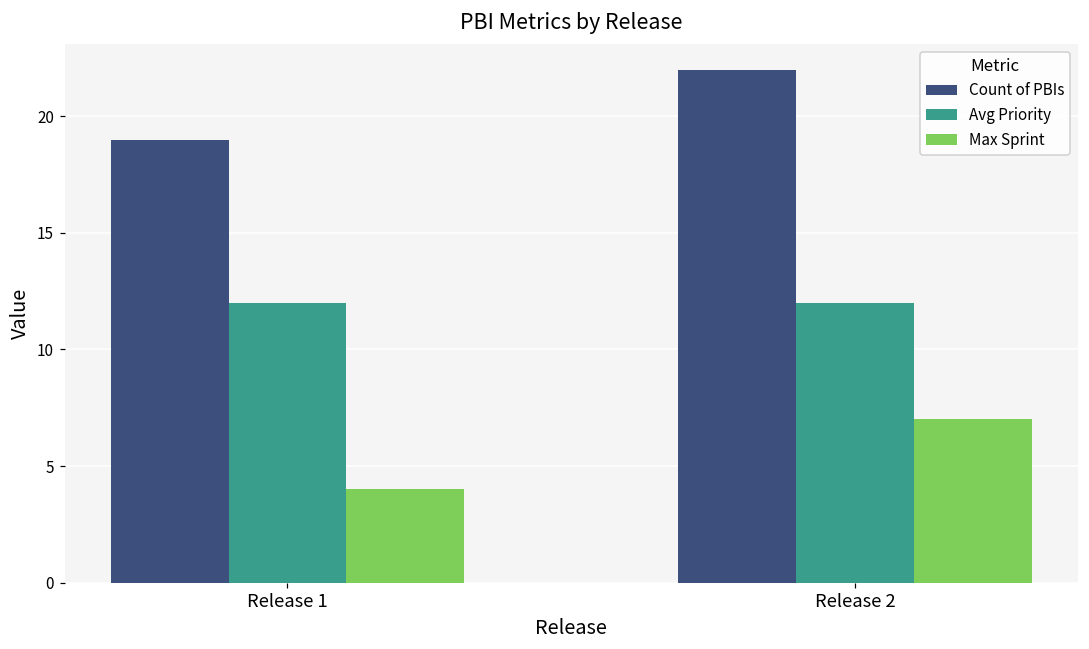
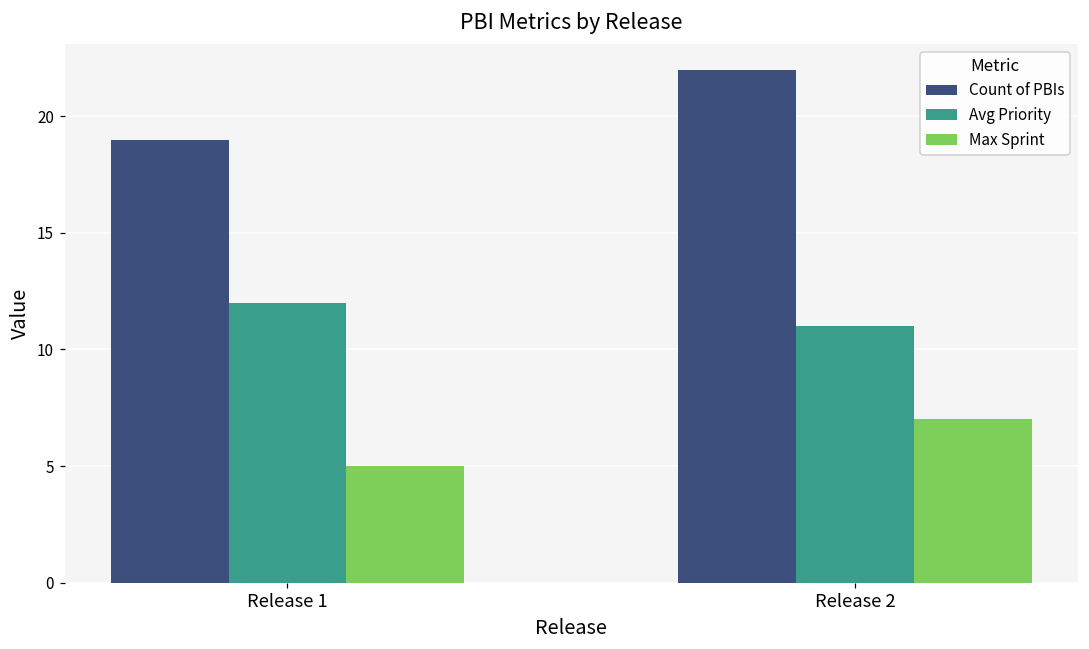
  {
    "Count of PBIs": {
      "Release 1": 19,
      "Release 2": 22
    },
    "Avg Priority": {
      "Release 1": 12,
-     "Release 2": 12
+     "Release 2": 11
    },
    "Max Sprint": {
-     "Release 1": 4,
+     "Release 1": 5,
      "Release 2": 7
    }
  }
